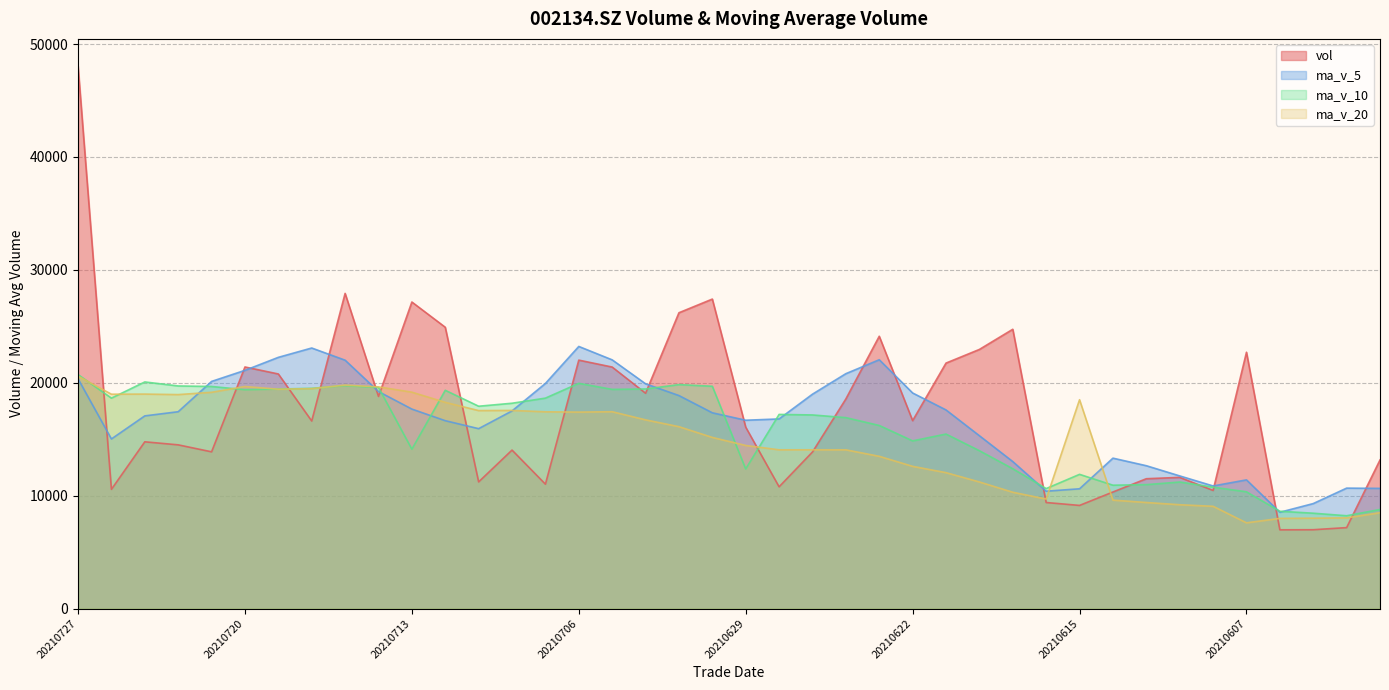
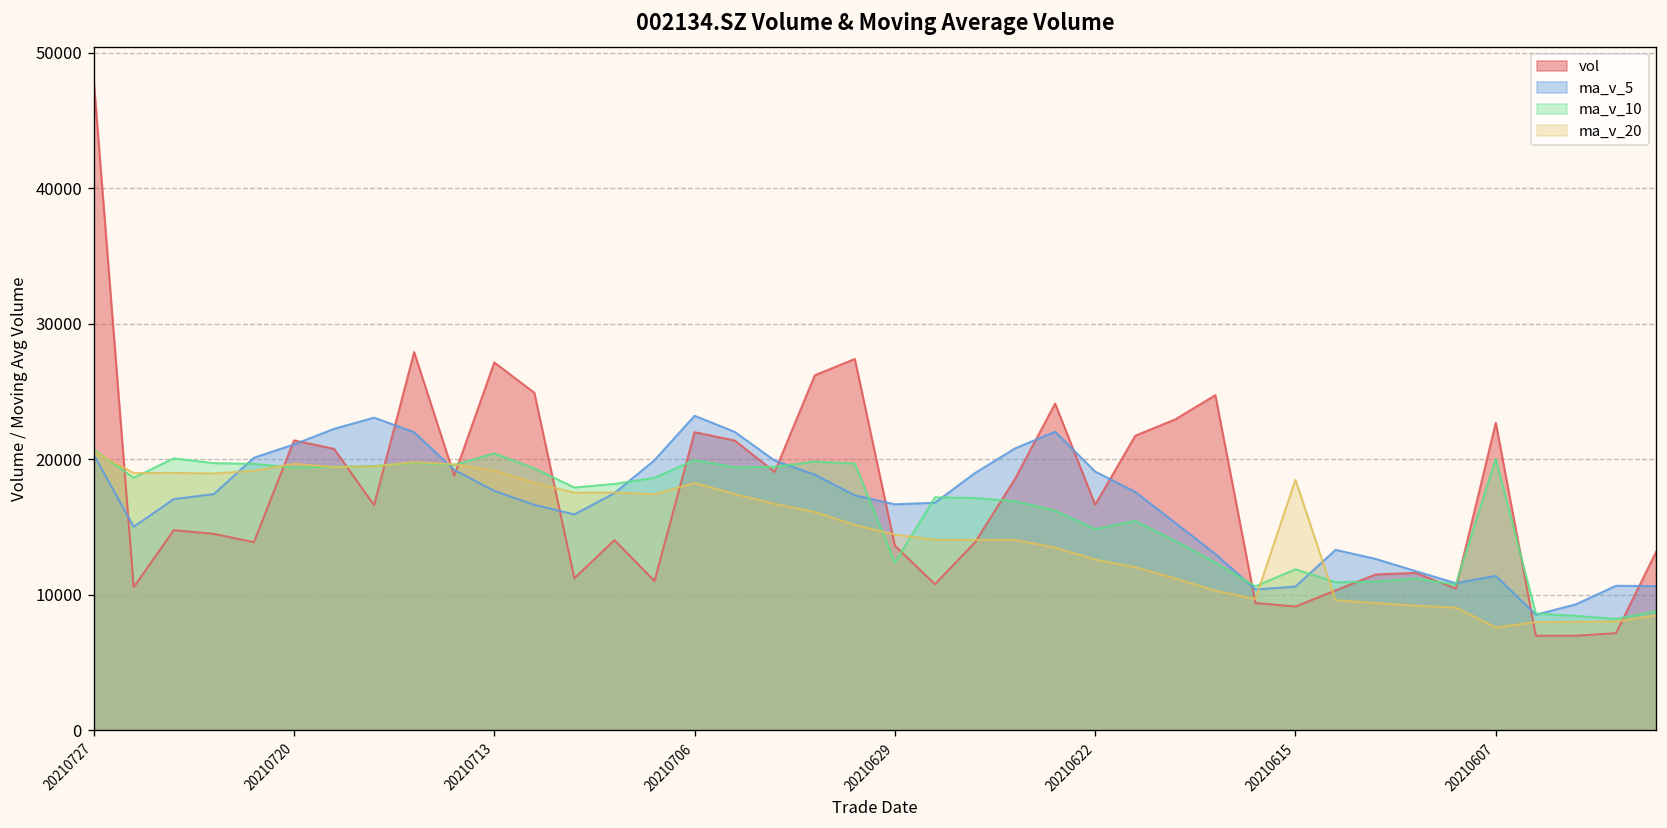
  {
    "vol": {
      "20210727": 48100,
      "20210720": 21400,
      "20210713": 27200,
      "20210706": 22000,
-     "20210629": 16100,
+     "20210629": 13600,
      "20210622": 16600,
      "20210615": 9100,
      "20210607": 22700
    },
    "ma_v_5": {
      "20210727": 20400,
      "20210720": 21100,
      "20210713": 17700,
      "20210706": 23200,
      "20210629": 16700,
      "20210622": 19100,
      "20210615": 10600,
      "20210607": 11400
    },
    "ma_v_10": {
      "20210720": 19400,
-     "20210713": 14100,
+     "20210713": 20400,
      "20210706": 19900,
      "20210629": 12400,
      "20210622": 14900,
      "20210615": 11900,
-     "20210607": 10300
+     "20210607": 20100
    },
    "ma_v_20": {
      "20210720": 19700,
      "20210713": 19200,
-     "20210706": 17400,
+     "20210706": 18300,
      "20210629": 14400,
      "20210622": 12600,
      "20210615": 18500,
      "20210607": 7600
    }
  }
